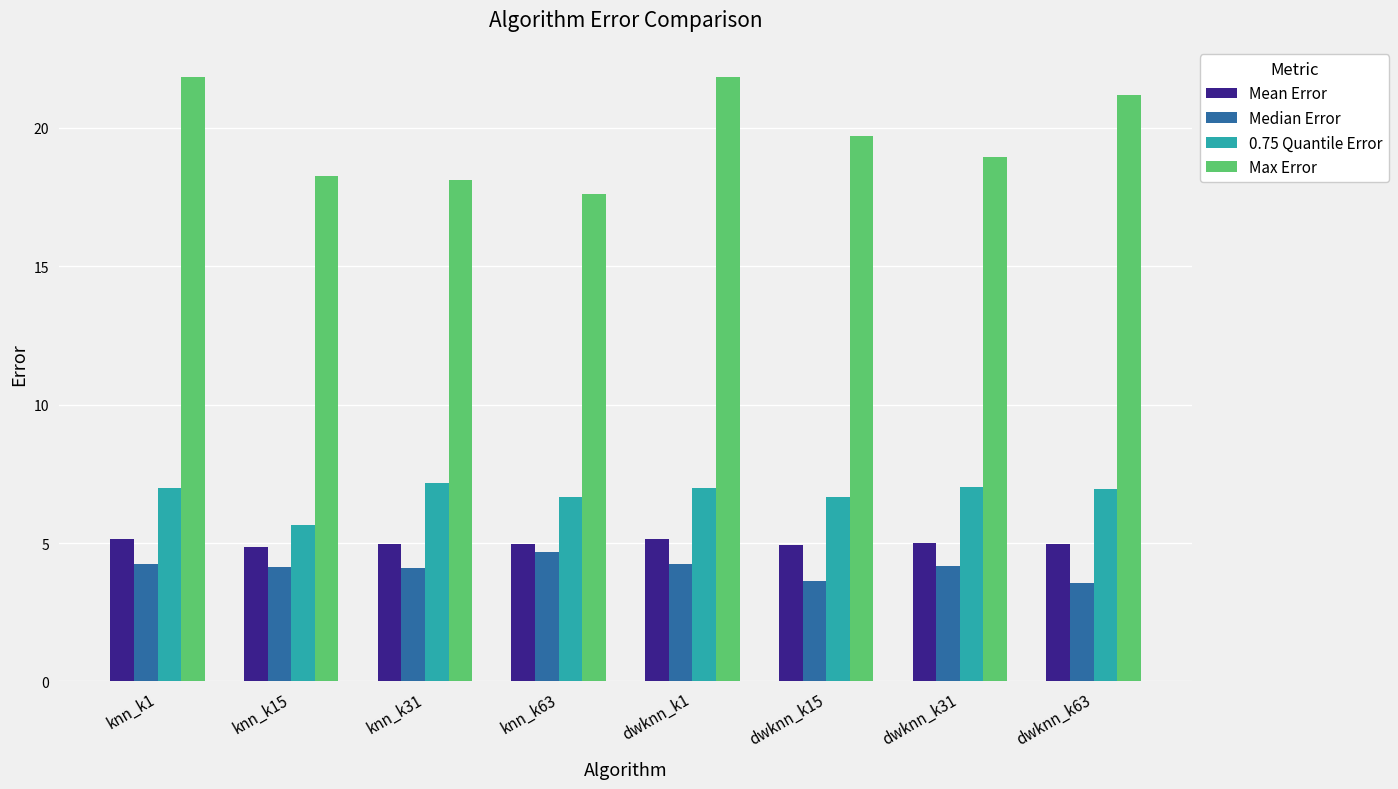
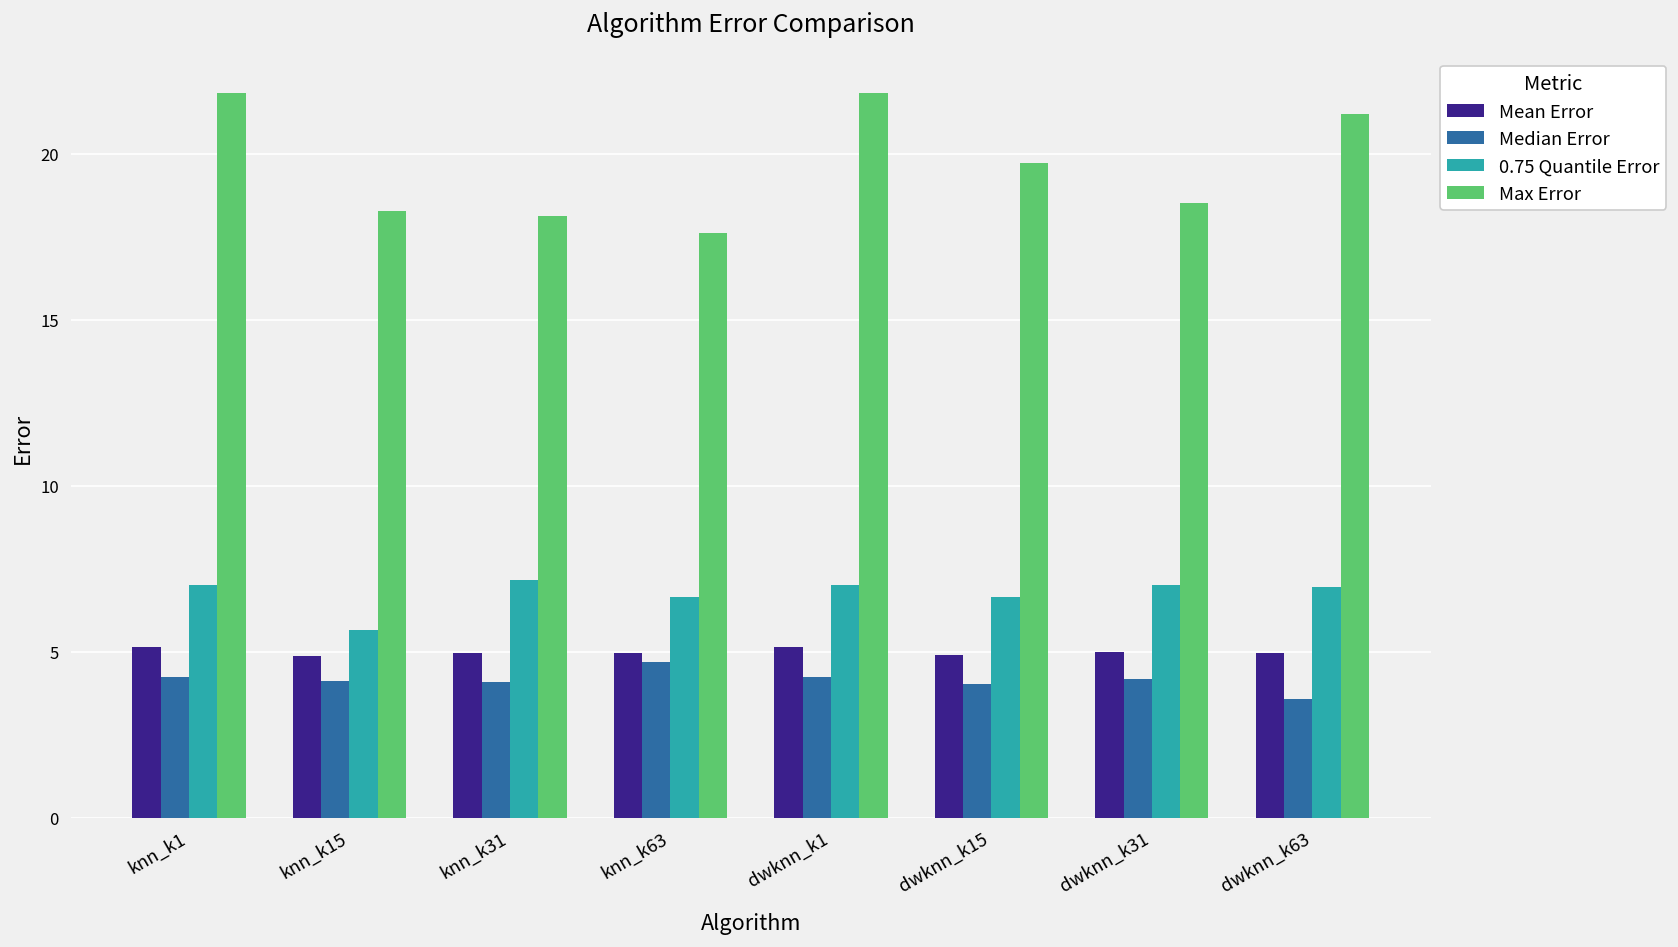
  {
    "Mean Error": {
      "knn_k1": 5.2,
      "knn_k15": 4.9,
      "knn_k31": 5.0,
      "knn_k63": 5.0,
      "dwknn_k1": 5.2,
      "dwknn_k15": 4.9,
      "dwknn_k31": 5.0,
      "dwknn_k63": 5.0
    },
    "Median Error": {
      "knn_k1": 4.2,
      "knn_k15": 4.1,
      "knn_k31": 4.1,
      "knn_k63": 4.7,
      "dwknn_k1": 4.2,
-     "dwknn_k15": 3.6,
+     "dwknn_k15": 4.0,
      "dwknn_k31": 4.2,
      "dwknn_k63": 3.6
    },
    "0.75 Quantile Error": {
      "knn_k1": 7.0,
      "knn_k15": 5.7,
      "knn_k31": 7.2,
      "knn_k63": 6.7,
      "dwknn_k1": 7.0,
      "dwknn_k15": 6.7,
      "dwknn_k31": 7.0,
      "dwknn_k63": 6.9
    },
    "Max Error": {
      "knn_k1": 21.8,
      "knn_k15": 18.3,
      "knn_k31": 18.1,
      "knn_k63": 17.6,
      "dwknn_k1": 21.8,
      "dwknn_k15": 19.7,
-     "dwknn_k31": 19.0,
+     "dwknn_k31": 18.5,
      "dwknn_k63": 21.2
    }
  }
